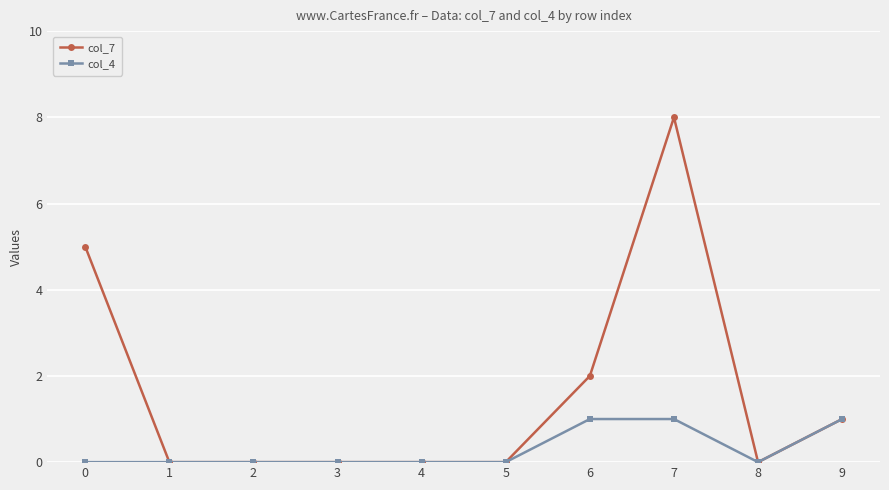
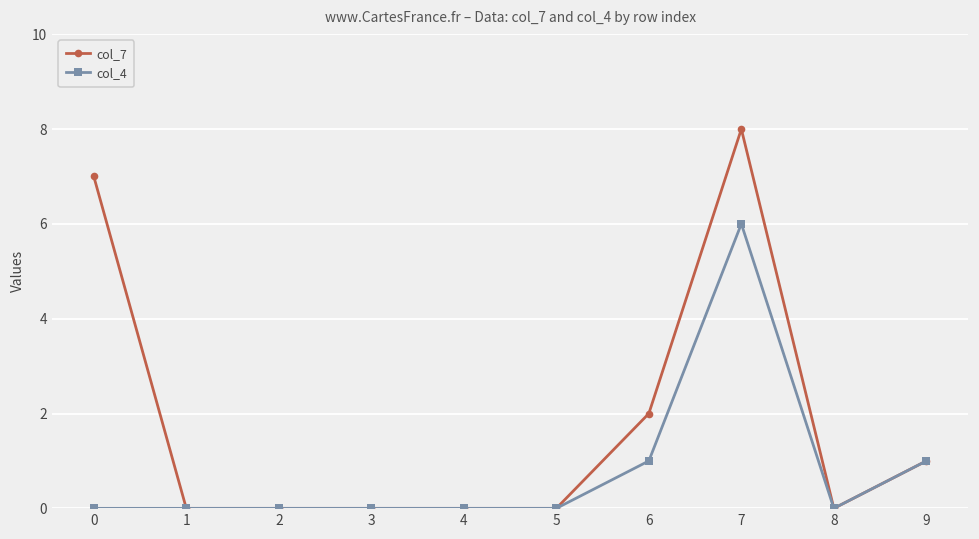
  {
    "col_7": {
-     "0": 5,
+     "0": 7,
      "6": 2,
      "7": 8
    },
    "col_4": {
      "0": 0,
      "6": 1,
-     "7": 1
+     "7": 6
    }
  }
